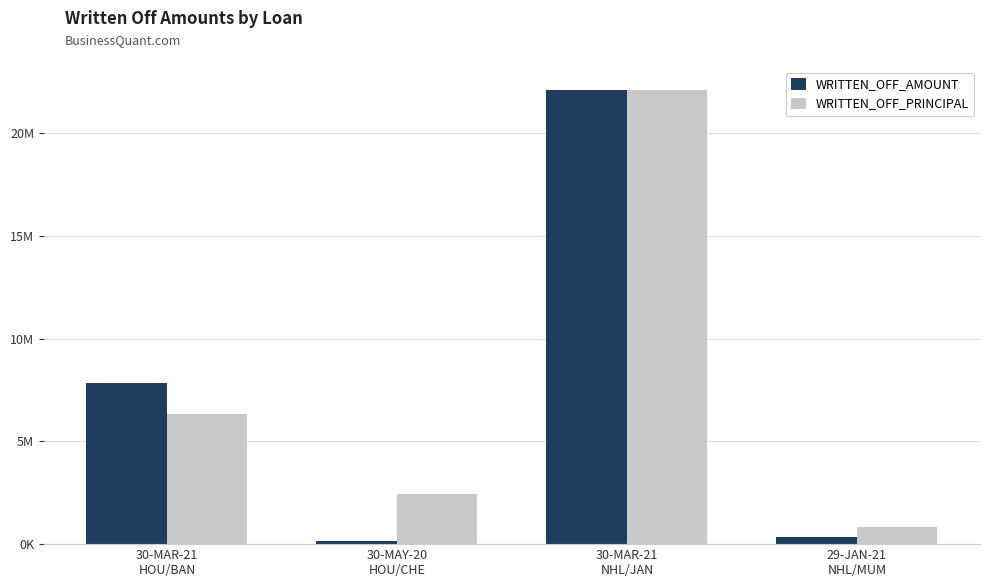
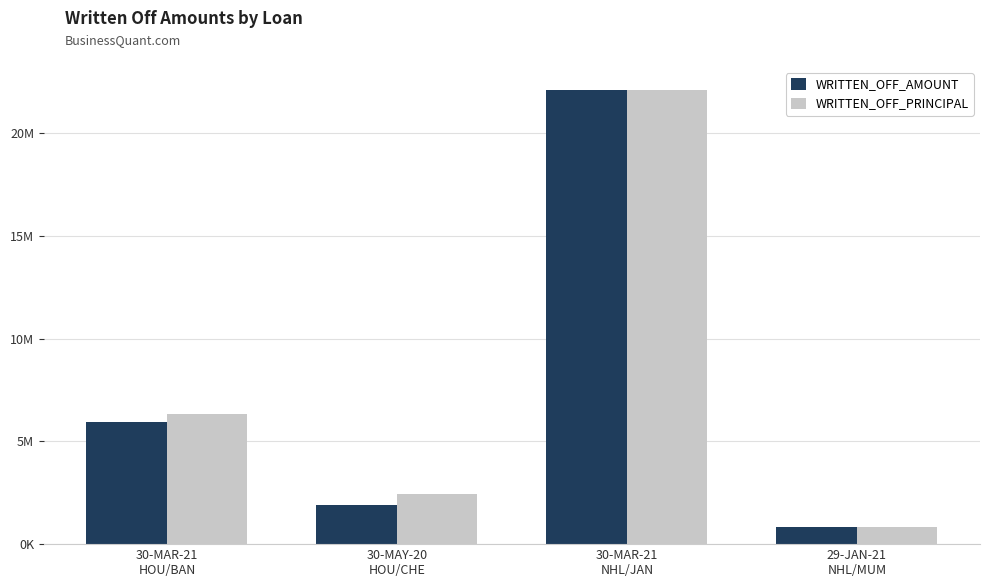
  {
    "WRITTEN_OFF_AMOUNT": {
-     "30-MAR-21 HOU/BAN": 7900000,
-     "30-MAY-20 HOU/CHE": 100000,
+     "30-MAR-21 HOU/BAN": 5900000,
+     "30-MAY-20 HOU/CHE": 1900000,
      "30-MAR-21 NHL/JAN": 22100000,
-     "29-JAN-21 NHL/MUM": 300000
+     "29-JAN-21 NHL/MUM": 800000
    },
    "WRITTEN_OFF_PRINCIPAL": {
      "30-MAR-21 HOU/BAN": 6300000,
      "30-MAY-20 HOU/CHE": 2500000,
      "30-MAR-21 NHL/JAN": 22100000,
      "29-JAN-21 NHL/MUM": 800000
    }
  }
